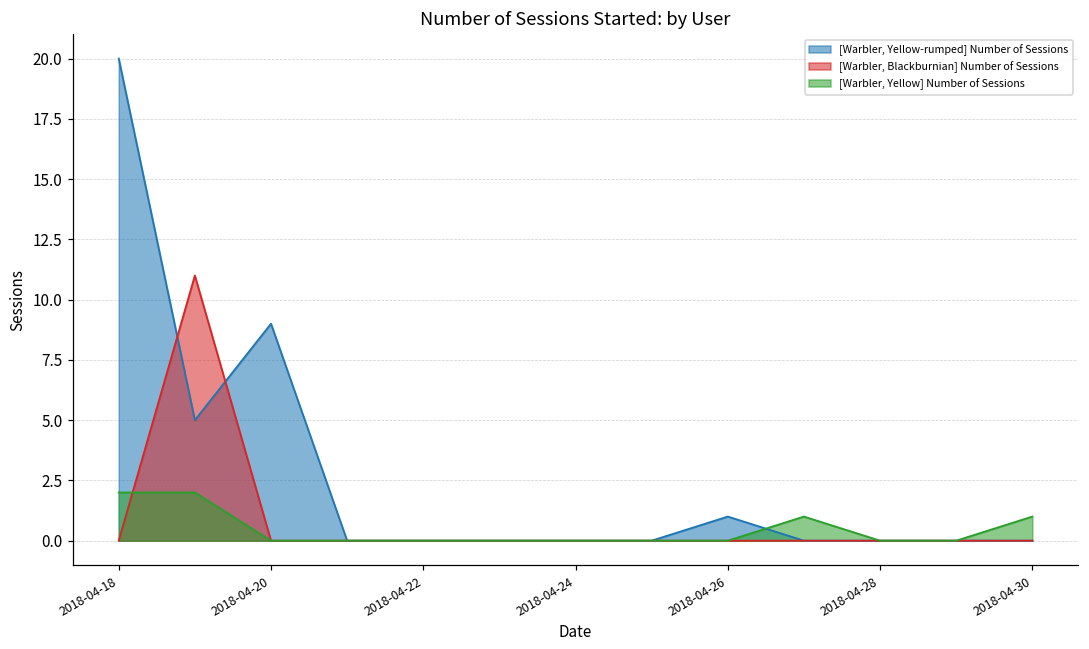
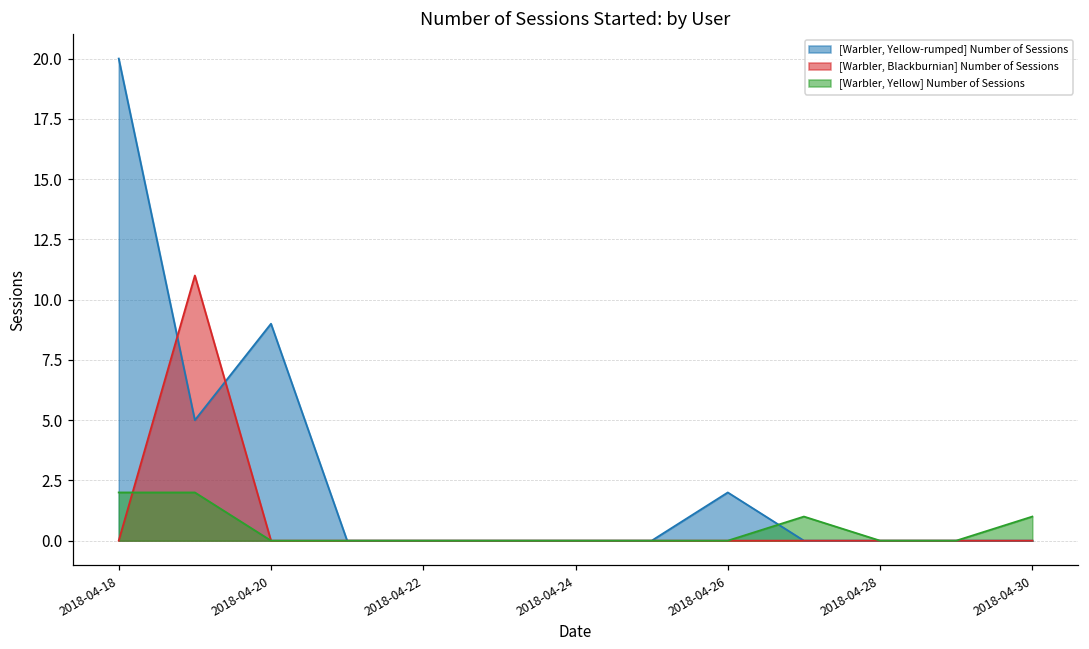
  {
    "[Warbler, Yellow-rumped] Number of Sessions": {
      "2018-04-18": 20,
      "2018-04-20": 9,
-     "2018-04-26": 1
+     "2018-04-26": 2
    },
    "[Warbler, Blackburnian] Number of Sessions": {
      "2018-04-18": 0
    },
    "[Warbler, Yellow] Number of Sessions": {
      "2018-04-18": 2,
      "2018-04-30": 1
    }
  }
